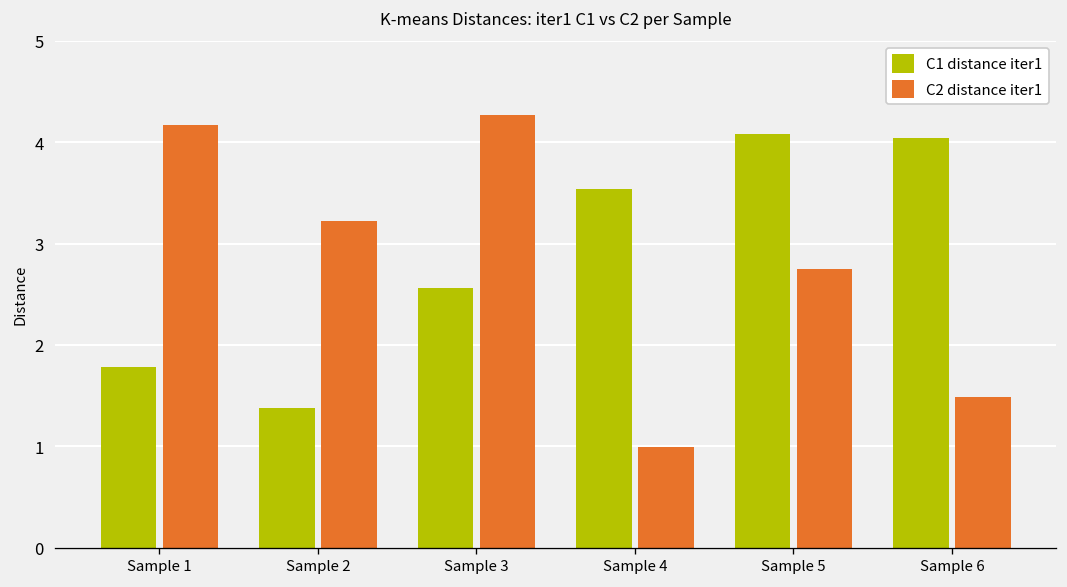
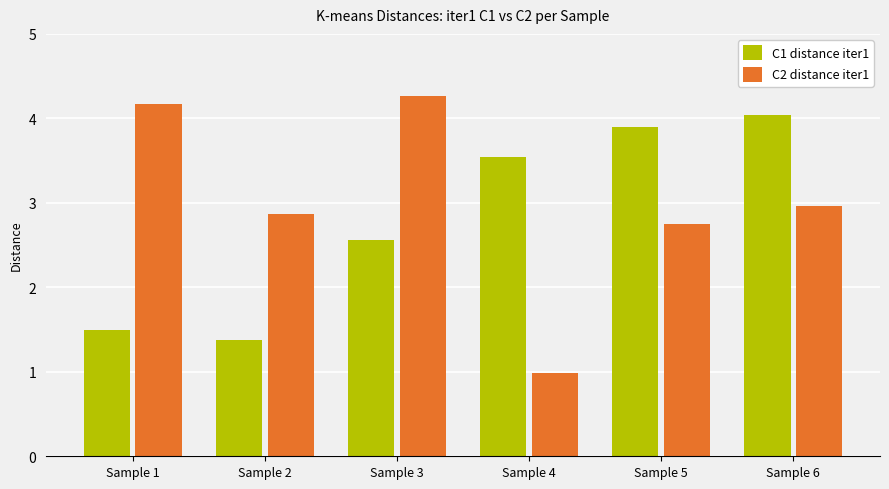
  {
    "C1 distance iter1": {
-     "Sample 1": 1.8,
+     "Sample 1": 1.5,
      "Sample 2": 1.4,
      "Sample 3": 2.6,
      "Sample 4": 3.5,
-     "Sample 5": 4.1,
+     "Sample 5": 3.9,
      "Sample 6": 4.0
    },
    "C2 distance iter1": {
      "Sample 1": 4.2,
-     "Sample 2": 3.2,
+     "Sample 2": 2.9,
      "Sample 3": 4.3,
      "Sample 4": 1.0,
      "Sample 5": 2.7,
-     "Sample 6": 1.5
+     "Sample 6": 3.0
    }
  }
